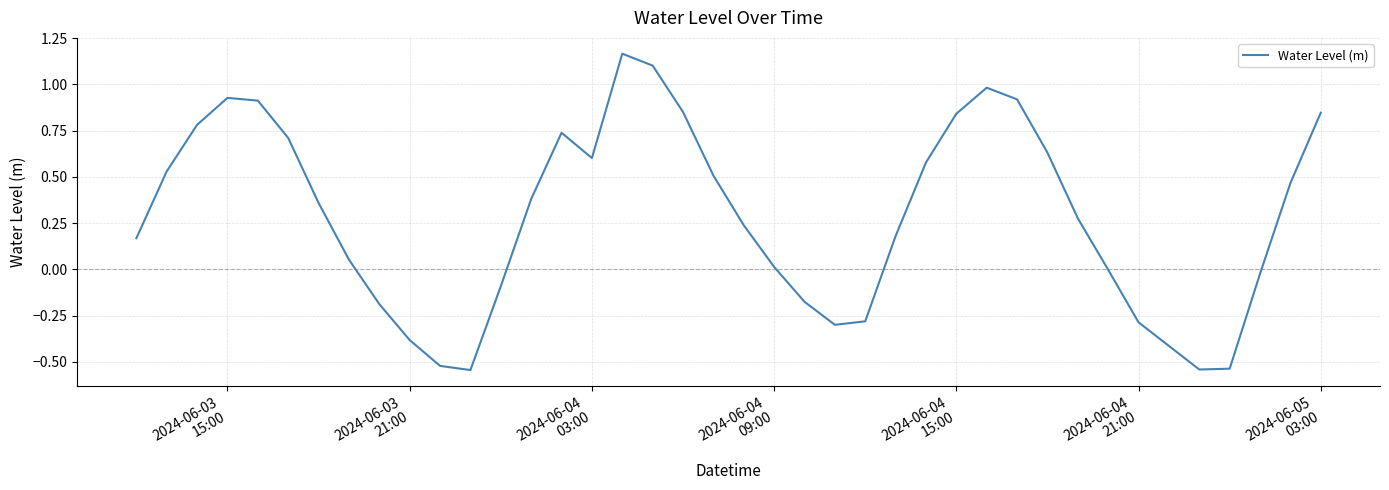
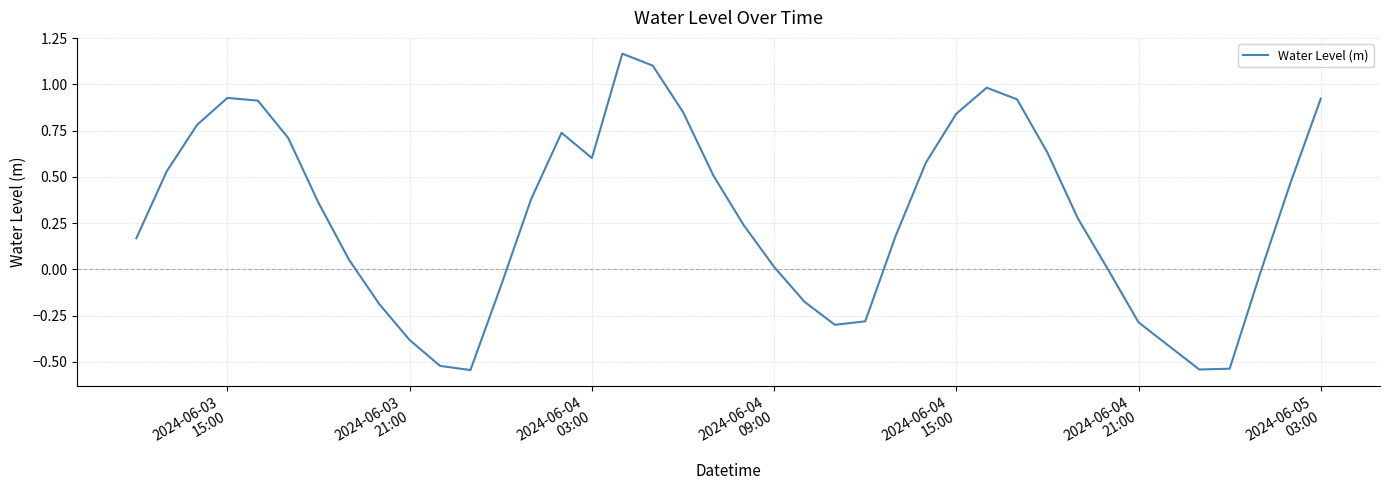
  {
    "2024-06-03 15:00": 0.93,
    "2024-06-03 21:00": -0.38,
    "2024-06-04 03:00": 0.60,
    "2024-06-04 09:00": 0.01,
    "2024-06-04 15:00": 0.84,
    "2024-06-04 21:00": -0.29,
-   "2024-06-05 03:00": 0.85
+   "2024-06-05 03:00": 0.92
  }
